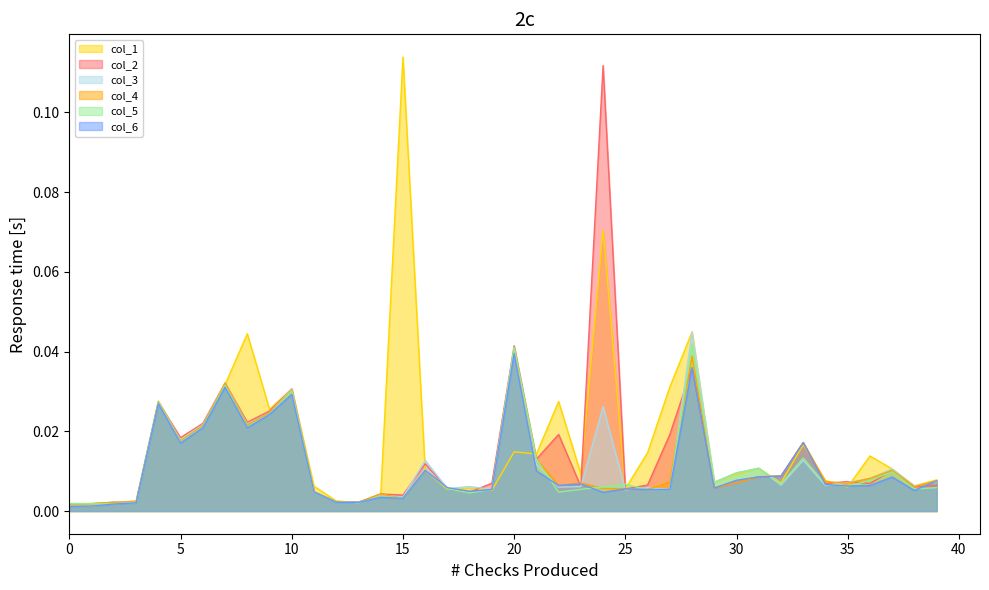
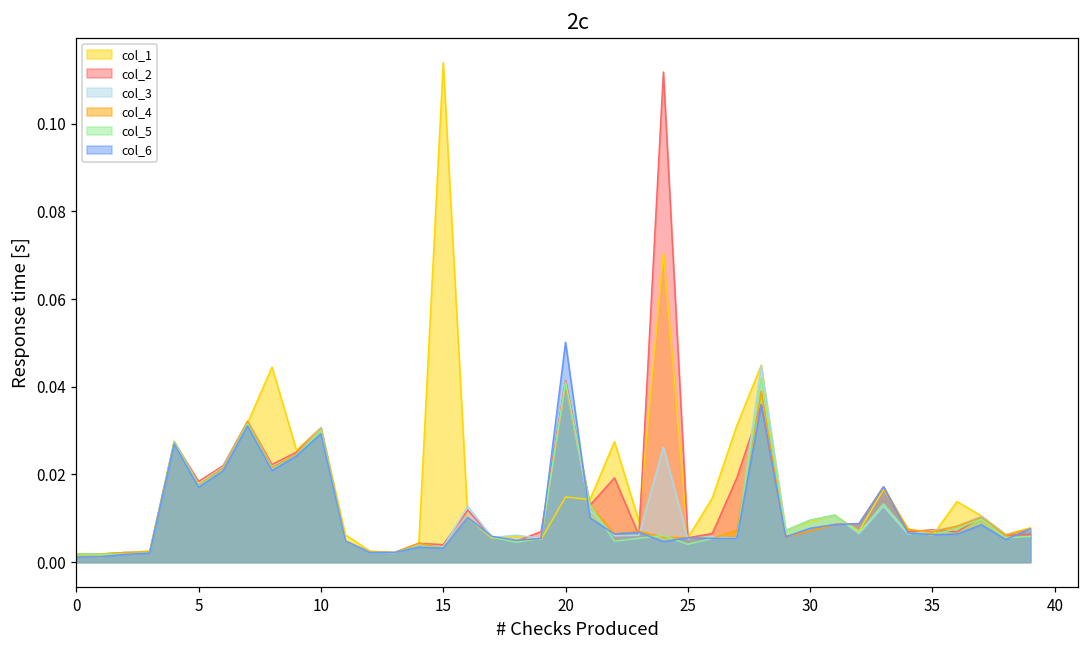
  {
    "col_5": {
-     "25": 0.007
+     "25": 0.004
    },
    "col_6": {
      "10": 0.029,
-     "20": 0.039
+     "20": 0.050
    }
  }
